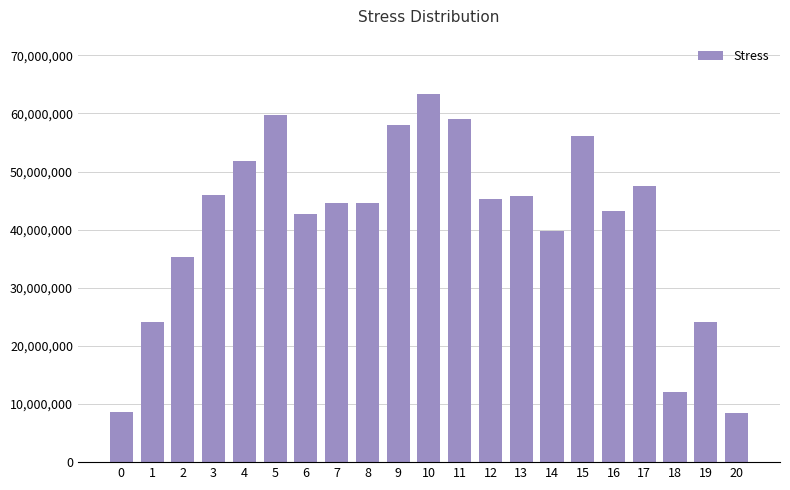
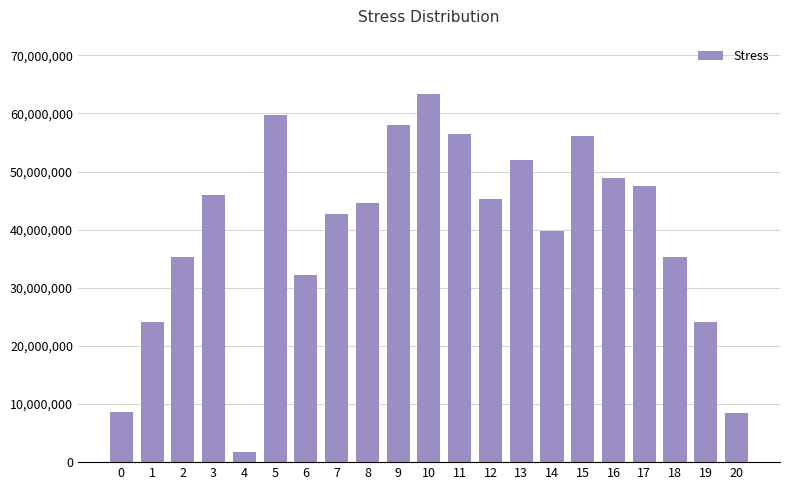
  {
    "0": "9,000,000",
    "1": "24,000,000",
    "2": "35,000,000",
    "3": "46,000,000",
-   "4": "52,000,000",
+   "4": "2,000,000",
    "5": "60,000,000",
-   "6": "43,000,000",
-   "7": "45,000,000",
+   "6": "32,000,000",
+   "7": "43,000,000",
    "8": "45,000,000",
    "9": "58,000,000",
    "10": "63,000,000",
-   "11": "59,000,000",
+   "11": "57,000,000",
    "12": "45,000,000",
-   "13": "46,000,000",
+   "13": "52,000,000",
    "14": "40,000,000",
    "15": "56,000,000",
-   "16": "43,000,000",
+   "16": "49,000,000",
    "17": "48,000,000",
-   "18": "12,000,000",
+   "18": "35,000,000",
    "19": "24,000,000",
    "20": "8,000,000"
  }
